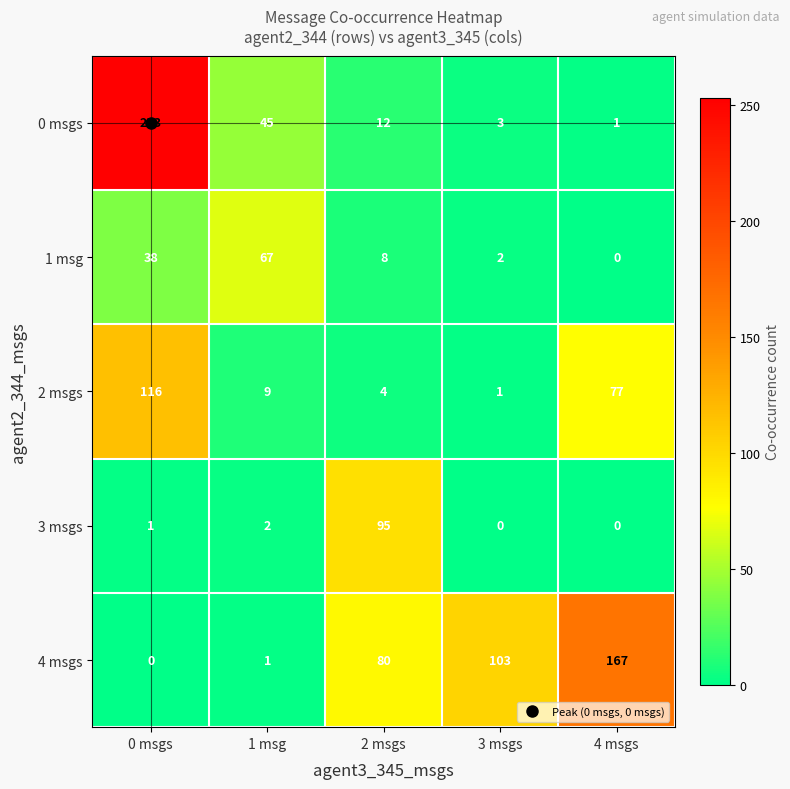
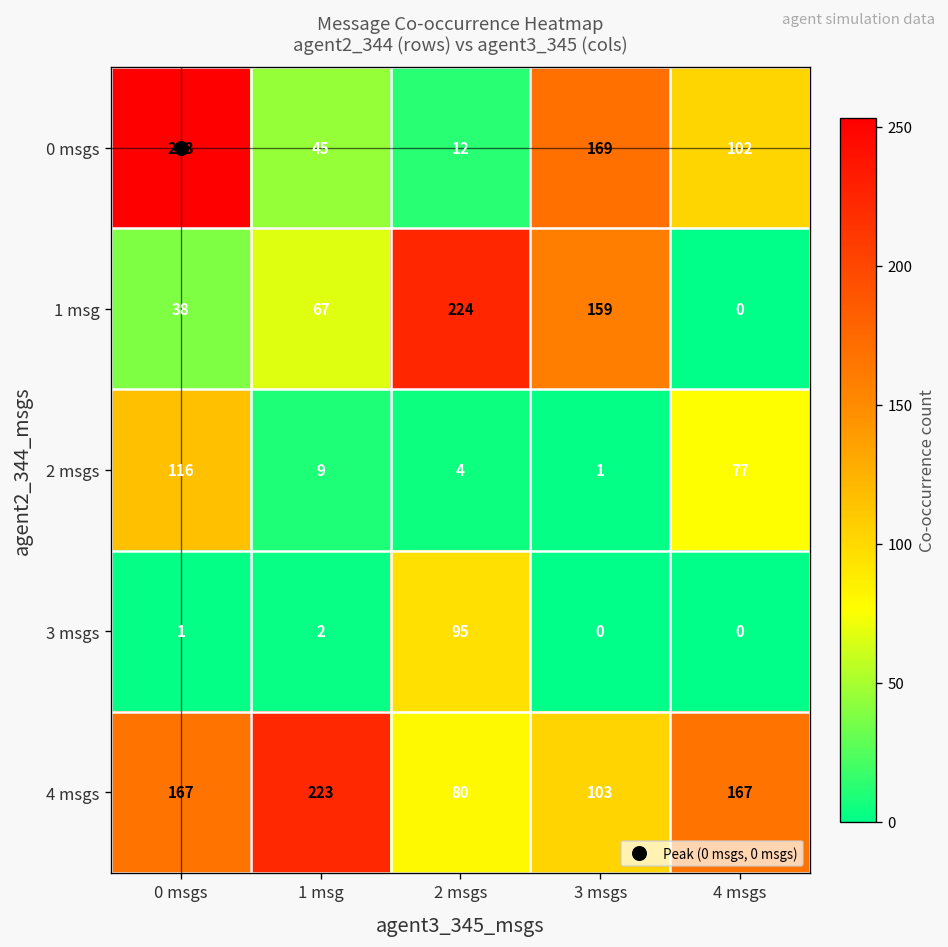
  {
    "0 msgs": {
      "1 msg": 45,
      "2 msgs": 12,
-     "3 msgs": 3,
-     "4 msgs": 1
+     "3 msgs": 169,
+     "4 msgs": 102
    },
    "1 msg": {
      "0 msgs": 38,
      "1 msg": 67,
-     "2 msgs": 8,
-     "3 msgs": 2,
+     "2 msgs": 224,
+     "3 msgs": 159,
      "4 msgs": 0
    },
    "2 msgs": {
      "0 msgs": 116,
      "1 msg": 9,
      "2 msgs": 4,
      "3 msgs": 1,
      "4 msgs": 77
    },
    "3 msgs": {
      "0 msgs": 1,
      "1 msg": 2,
      "2 msgs": 95,
      "3 msgs": 0,
      "4 msgs": 0
    },
    "4 msgs": {
-     "0 msgs": 0,
-     "1 msg": 1,
+     "0 msgs": 167,
+     "1 msg": 223,
      "2 msgs": 80,
      "3 msgs": 103,
      "4 msgs": 167
    }
  }
